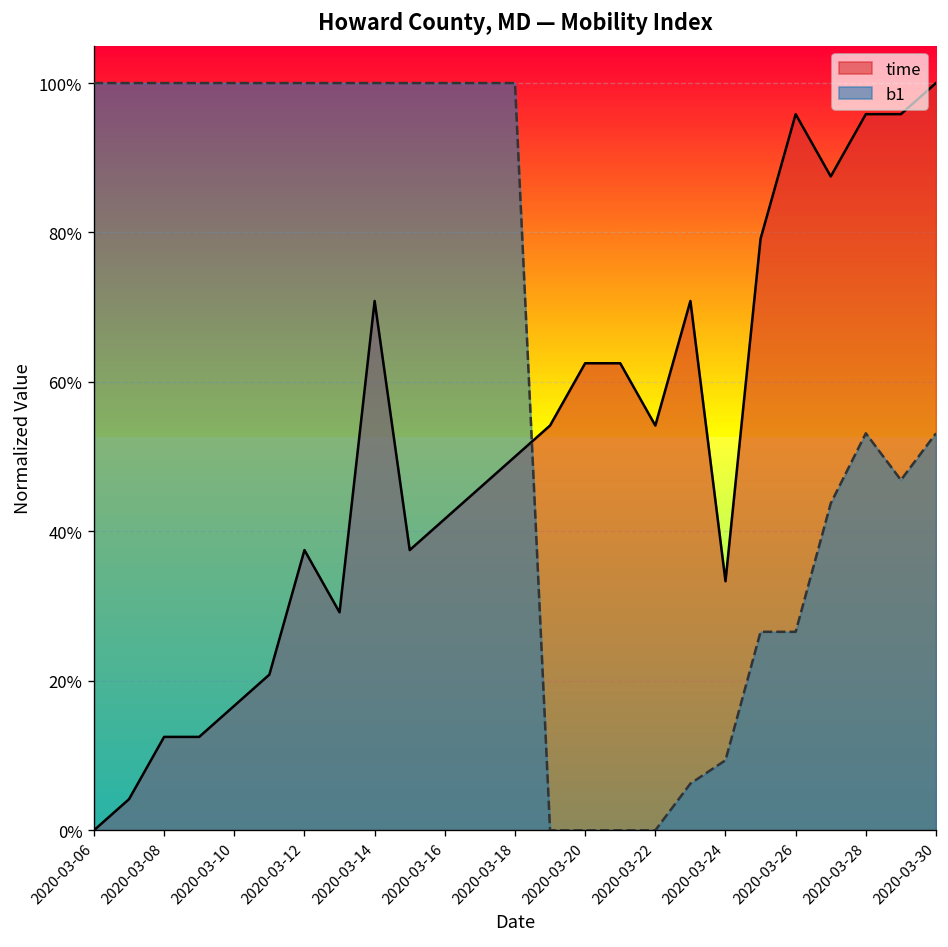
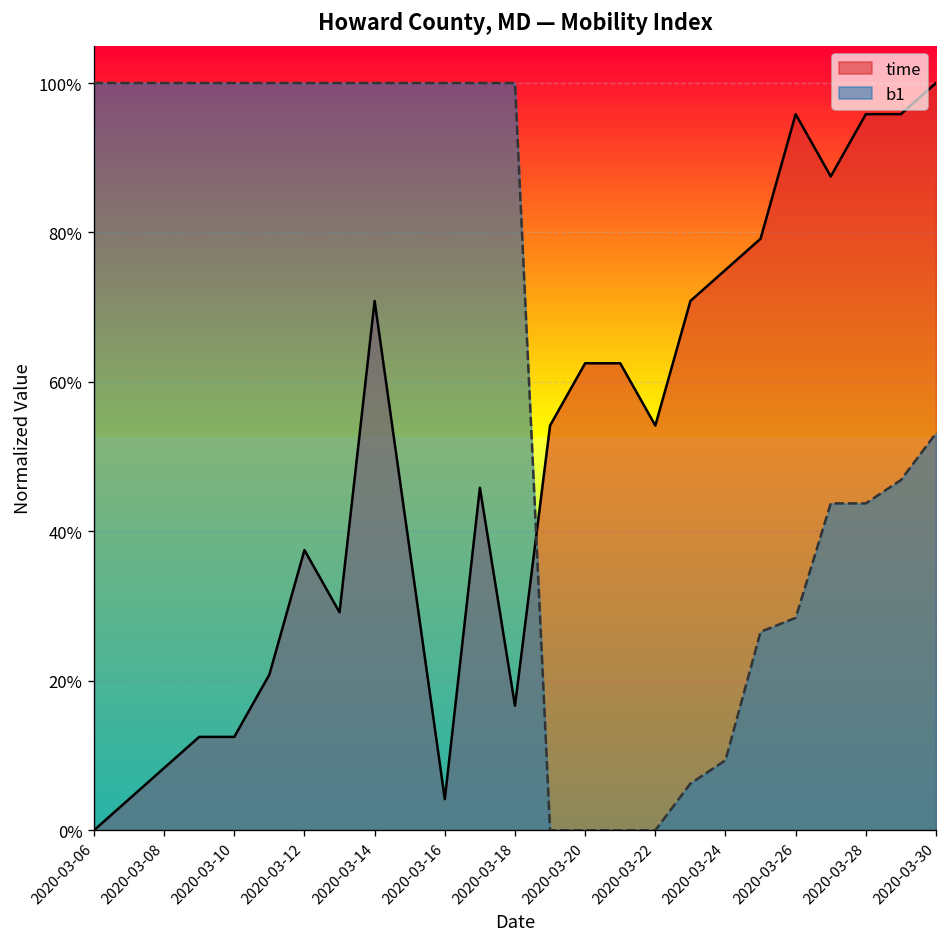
  {
    "time": {
      "2020-03-06": "0%",
-     "2020-03-08": "13%",
-     "2020-03-10": "17%",
+     "2020-03-08": "8%",
+     "2020-03-10": "13%",
      "2020-03-12": "38%",
      "2020-03-14": "71%",
-     "2020-03-16": "42%",
-     "2020-03-18": "50%",
+     "2020-03-16": "4%",
+     "2020-03-18": "17%",
      "2020-03-20": "63%",
      "2020-03-22": "54%",
-     "2020-03-24": "33%",
+     "2020-03-24": "75%",
      "2020-03-26": "96%",
      "2020-03-28": "96%",
      "2020-03-30": "100%"
    },
    "b1": {
      "2020-03-06": "100%",
      "2020-03-08": "100%",
      "2020-03-10": "100%",
      "2020-03-12": "100%",
      "2020-03-14": "100%",
      "2020-03-16": "100%",
      "2020-03-18": "100%",
      "2020-03-20": "0%",
      "2020-03-22": "0%",
      "2020-03-24": "9%",
-     "2020-03-26": "27%",
-     "2020-03-28": "53%",
+     "2020-03-26": "28%",
+     "2020-03-28": "44%",
      "2020-03-30": "53%"
    }
  }
